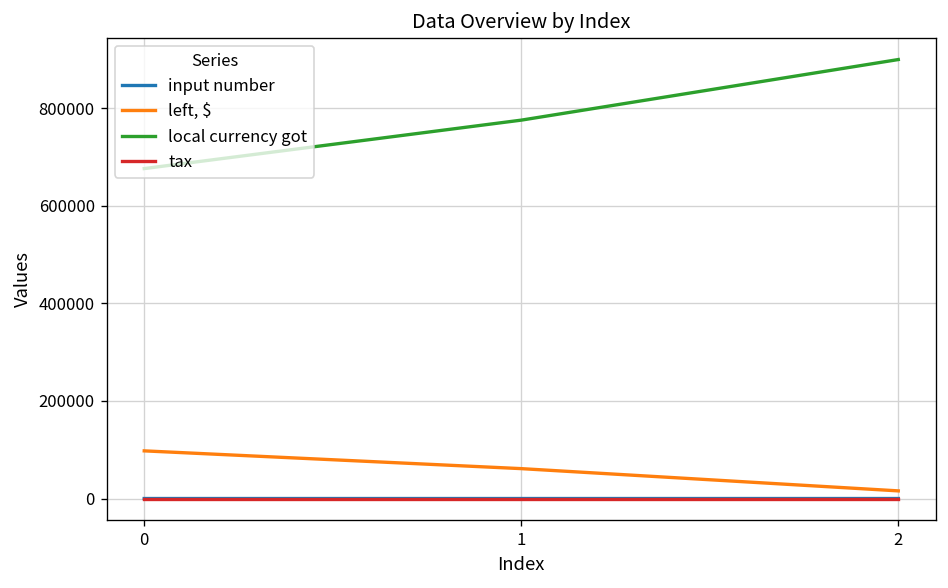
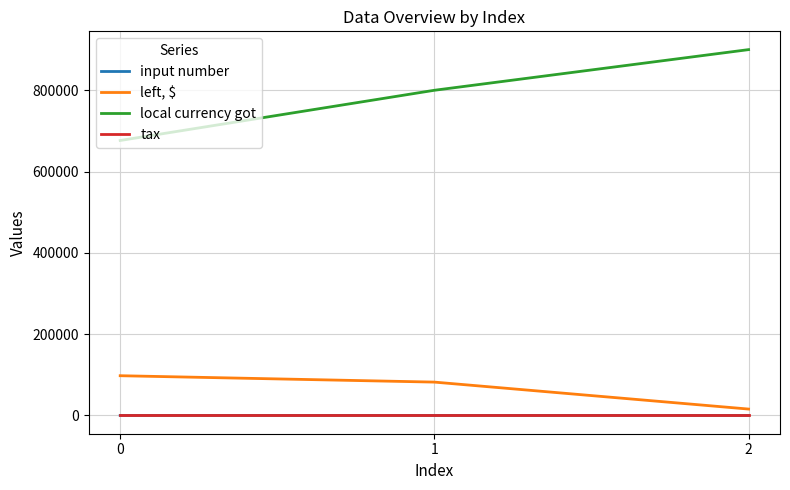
  {
    "tax": {
      "0": 0,
      "1": 0,
      "2": 0
    },
    "left, $": {
      "0": 100000,
-     "1": 60000,
+     "1": 80000,
      "2": 20000
    },
    "local currency got": {
-     "1": 780000,
+     "1": 800000,
      "2": 900000
    }
  }
